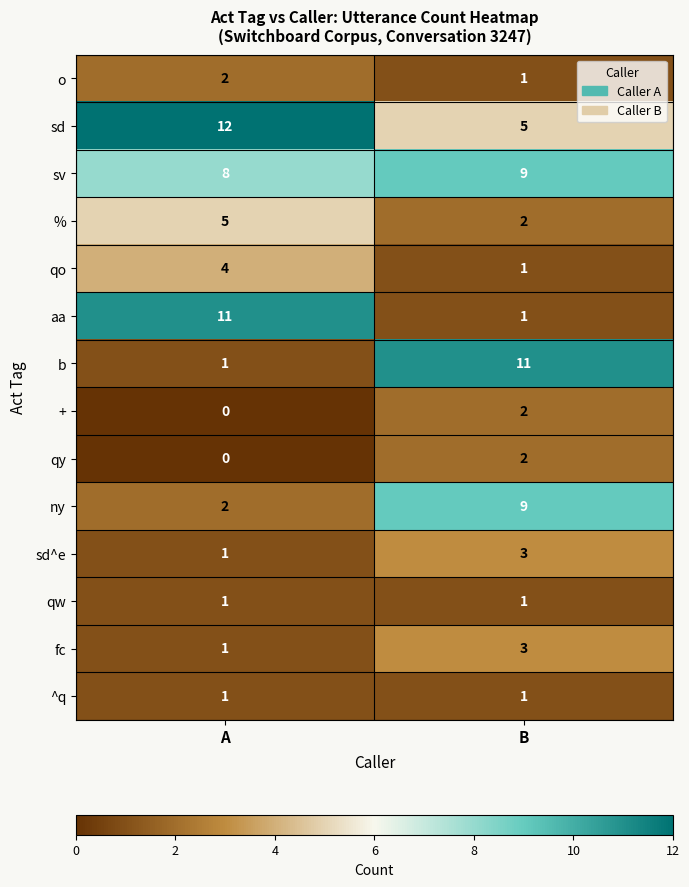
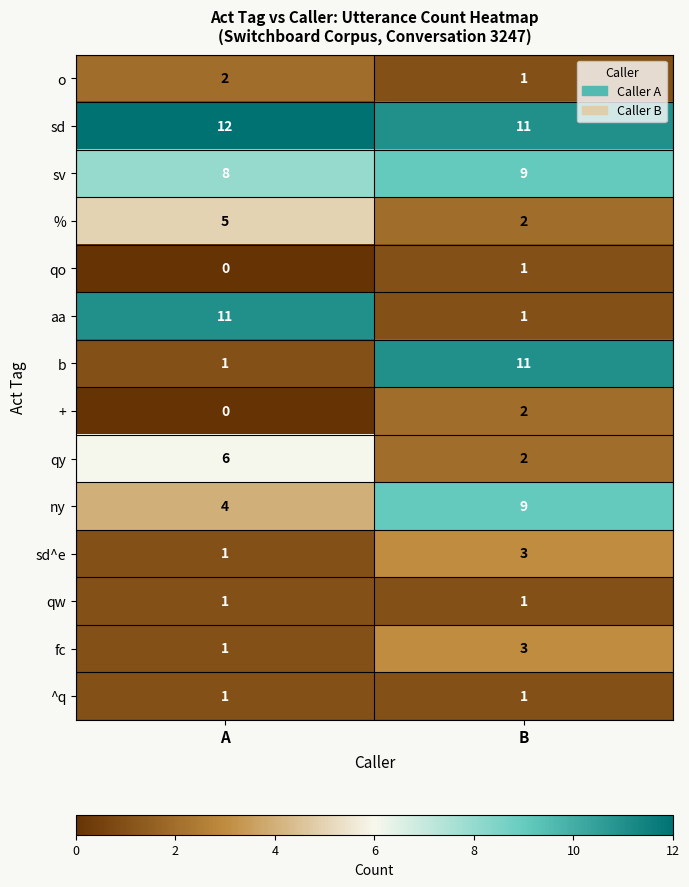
  {
    "o": {
      "A": 2,
      "B": 1
    },
    "sd": {
      "A": 12,
-     "B": 5
+     "B": 11
    },
    "sv": {
      "A": 8,
      "B": 9
    },
    "%": {
      "A": 5,
      "B": 2
    },
    "qo": {
-     "A": 4,
+     "A": 0,
      "B": 1
    },
    "aa": {
      "A": 11,
      "B": 1
    },
    "b": {
      "A": 1,
      "B": 11
    },
    "+": {
      "A": 0,
      "B": 2
    },
    "qy": {
-     "A": 0,
+     "A": 6,
      "B": 2
    },
    "ny": {
-     "A": 2,
+     "A": 4,
      "B": 9
    },
    "sd^e": {
      "A": 1,
      "B": 3
    },
    "qw": {
      "A": 1,
      "B": 1
    },
    "fc": {
      "A": 1,
      "B": 3
    },
    "^q": {
      "A": 1,
      "B": 1
    }
  }
